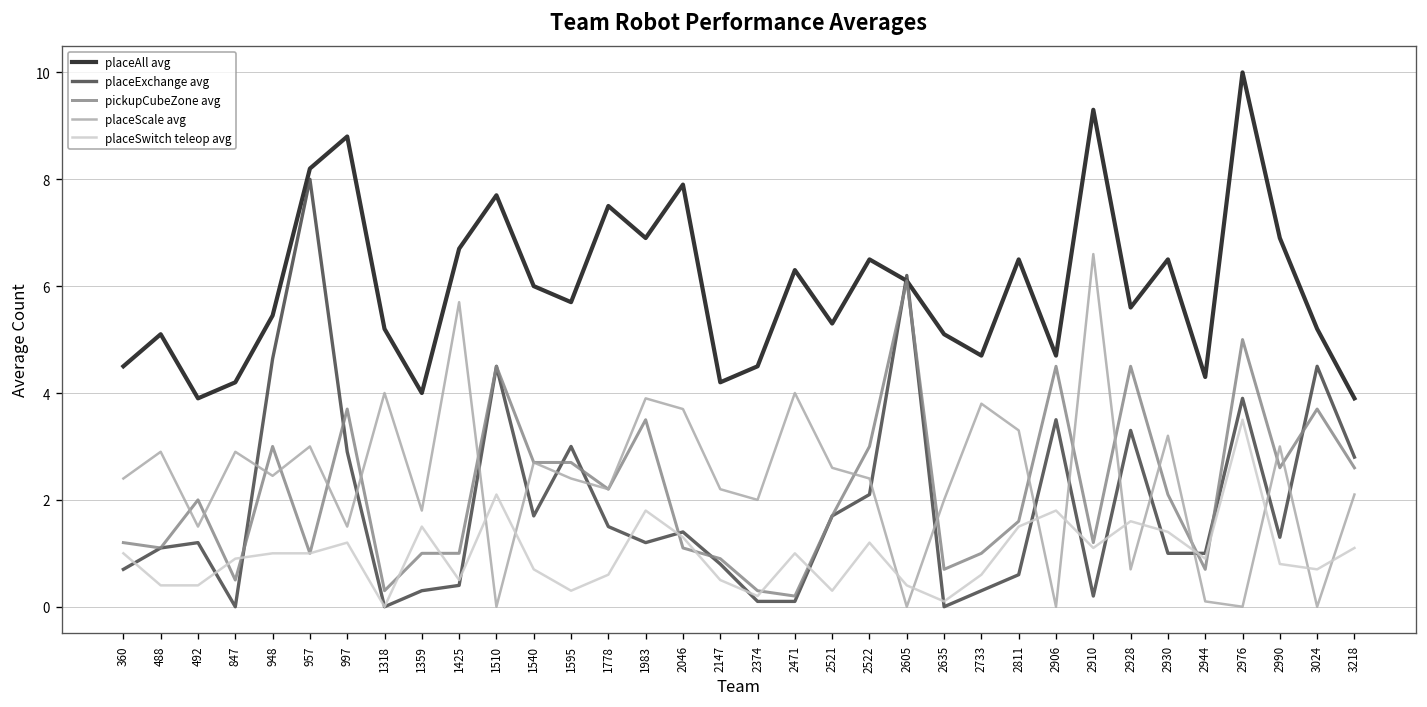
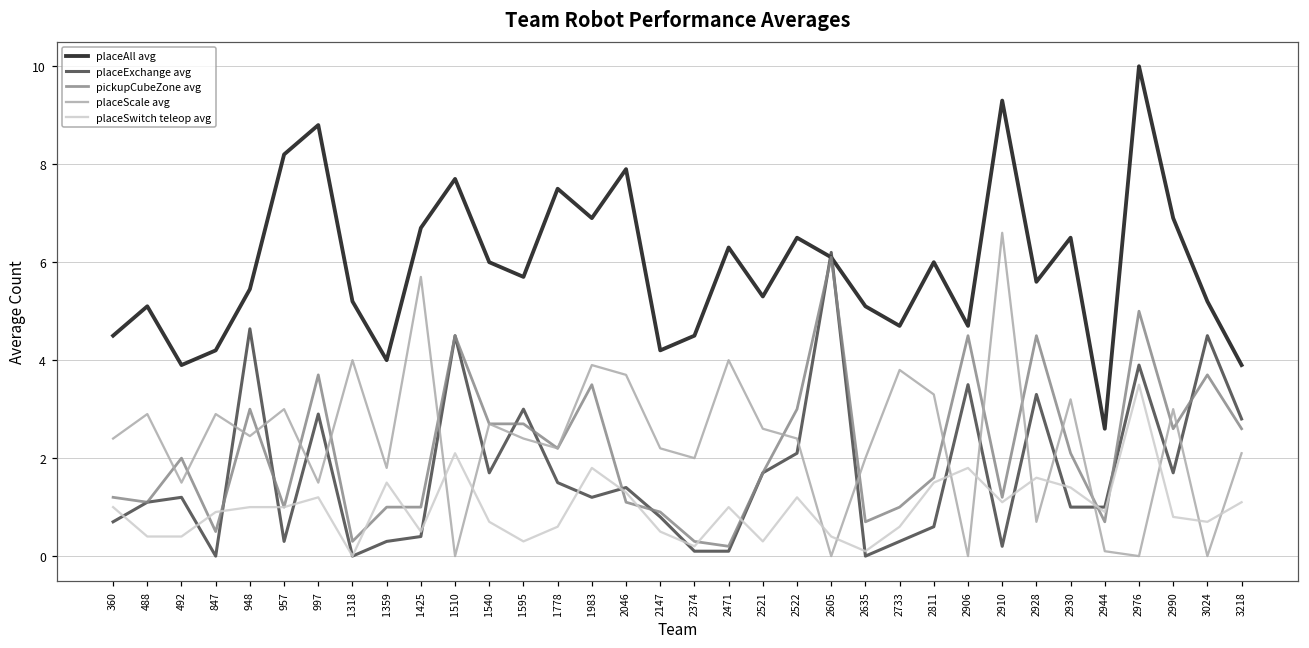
  {
    "placeAll avg": {
      "360": 4.5,
      "488": 5.1,
      "492": 3.9,
      "847": 4.2,
      "948": 5.5,
      "957": 8.2,
      "997": 8.8,
      "1318": 5.2,
      "1359": 4.0,
      "1425": 6.7,
      "1510": 7.7,
      "1540": 6.0,
      "1595": 5.7,
      "1778": 7.5,
      "1983": 6.9,
      "2046": 7.9,
      "2147": 4.2,
      "2374": 4.5,
      "2471": 6.3,
      "2521": 5.3,
      "2522": 6.5,
      "2635": 5.1,
      "2733": 4.7,
-     "2811": 6.5,
+     "2811": 6.0,
      "2906": 4.7,
      "2910": 9.3,
      "2928": 5.6,
      "2930": 6.5,
-     "2944": 4.3,
+     "2944": 2.6,
      "2976": 10.0,
      "2990": 6.9,
      "3024": 5.2,
      "3218": 3.9
    },
    "placeExchange avg": {
      "360": 0.7,
      "492": 1.2,
      "847": 0.0,
      "948": 4.6,
-     "957": 8.0,
+     "957": 0.3,
      "997": 2.9,
      "1359": 0.3,
      "1425": 0.4,
      "1540": 1.7,
      "1595": 3.0,
      "1778": 1.5,
      "1983": 1.2,
      "2046": 1.4,
      "2147": 0.8,
      "2374": 0.1,
      "2471": 0.1,
      "2522": 2.1,
      "2605": 6.2,
      "2635": 0.0,
      "2733": 0.3,
      "2811": 0.6,
      "2906": 3.5,
      "2910": 0.2,
      "2928": 3.3,
      "2930": 1.0,
      "2944": 1.0,
      "2976": 3.9,
-     "2990": 1.3,
+     "2990": 1.7,
      "3024": 4.5,
      "3218": 2.8
    }
  }
